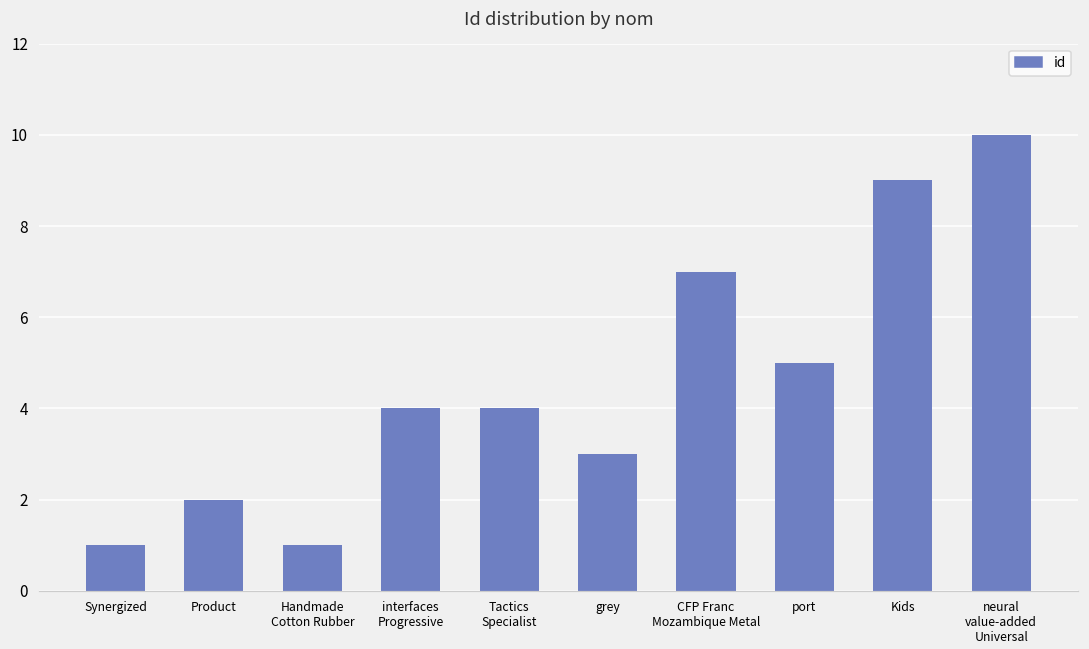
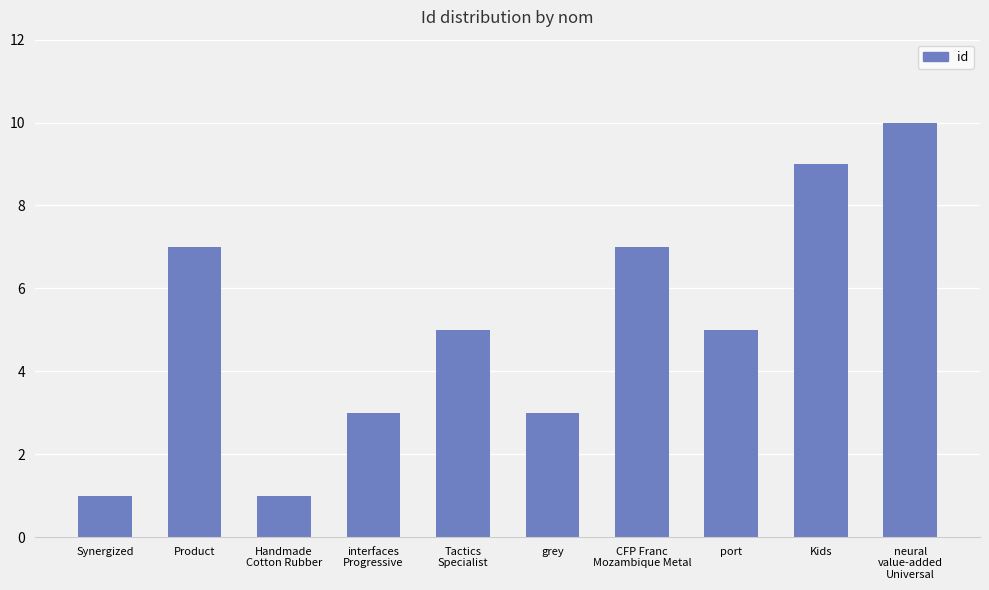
  {
    "Synergized": 1,
-   "Product": 2,
+   "Product": 7,
    "Handmade Cotton Rubber": 1,
-   "interfaces Progressive": 4,
-   "Tactics Specialist": 4,
+   "interfaces Progressive": 3,
+   "Tactics Specialist": 5,
    "grey": 3,
    "CFP Franc Mozambique Metal": 7,
    "port": 5,
    "Kids": 9,
    "neural value-added Universal": 10
  }
